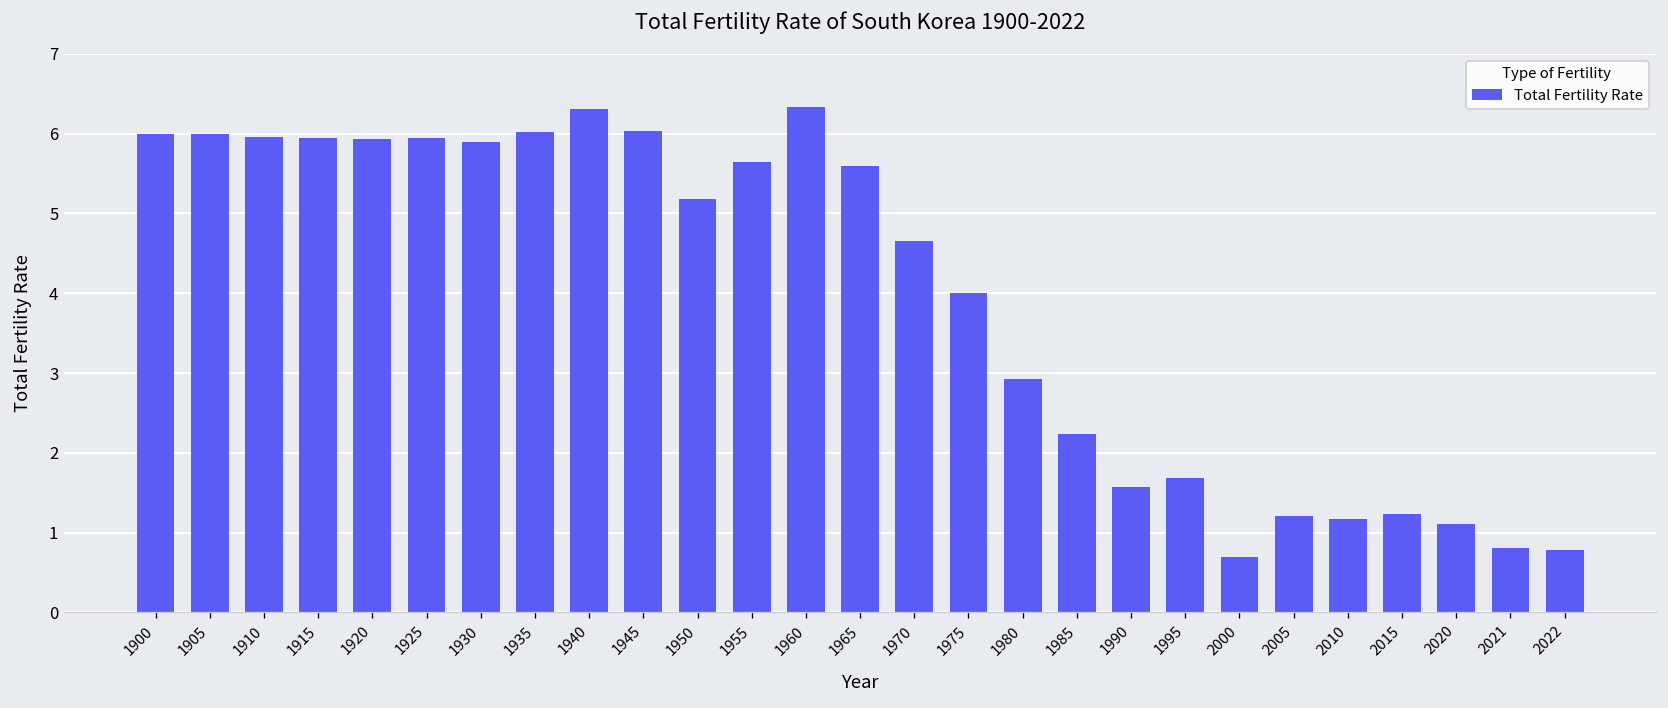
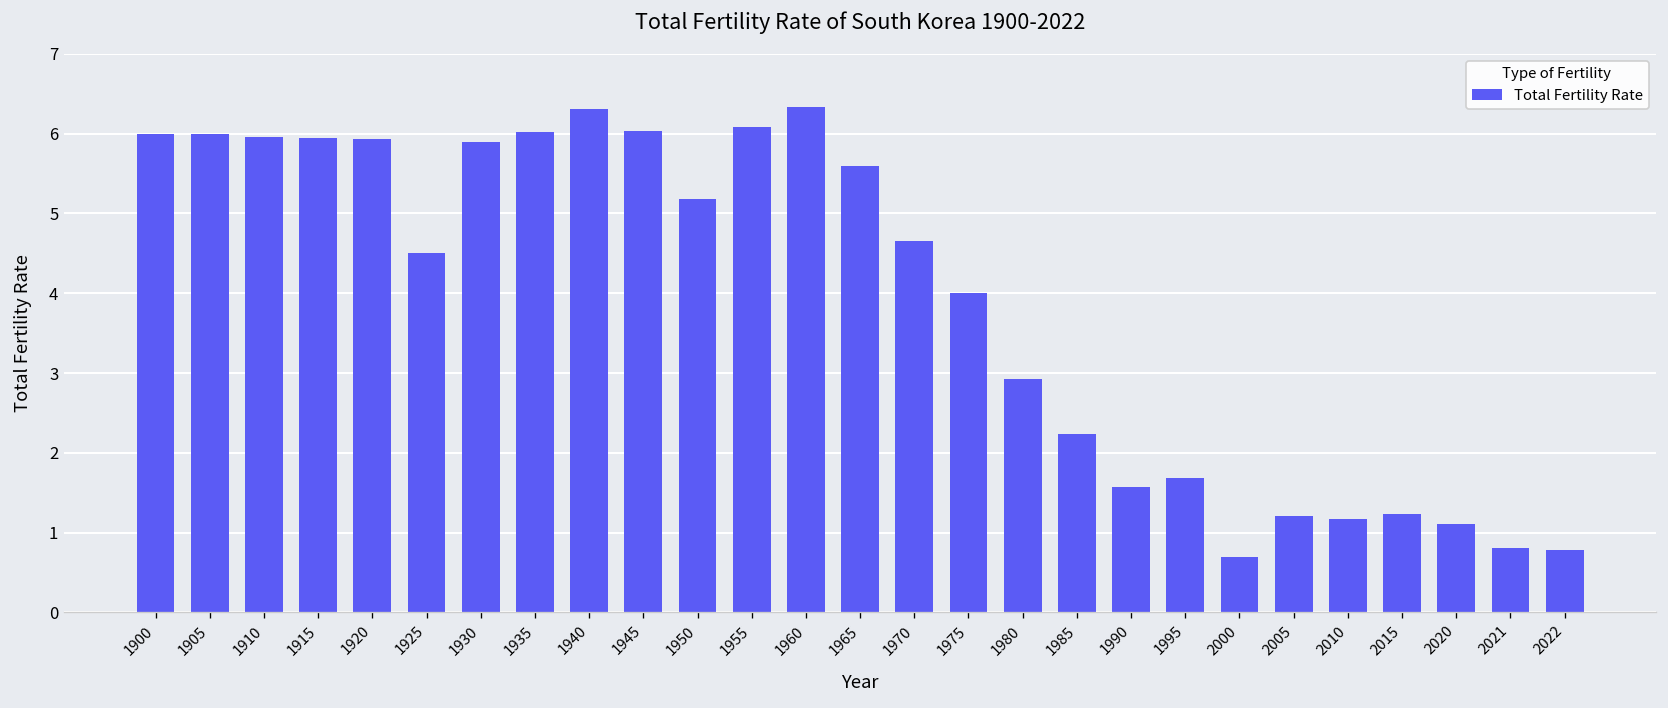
  {
    "1900": 6.0,
    "1905": 6.0,
    "1910": 6.0,
    "1915": 5.9,
    "1920": 5.9,
-   "1925": 6.0,
+   "1925": 4.5,
    "1930": 5.9,
    "1935": 6.0,
    "1940": 6.3,
    "1945": 6.0,
    "1950": 5.2,
-   "1955": 5.7,
+   "1955": 6.1,
    "1960": 6.3,
    "1965": 5.6,
    "1970": 4.7,
    "1975": 4.0,
    "1980": 2.9,
    "1985": 2.2,
    "1990": 1.6,
    "1995": 1.7,
    "2000": 0.7,
    "2005": 1.2,
    "2010": 1.2,
    "2015": 1.2,
    "2020": 1.1,
    "2021": 0.8,
    "2022": 0.8
  }
